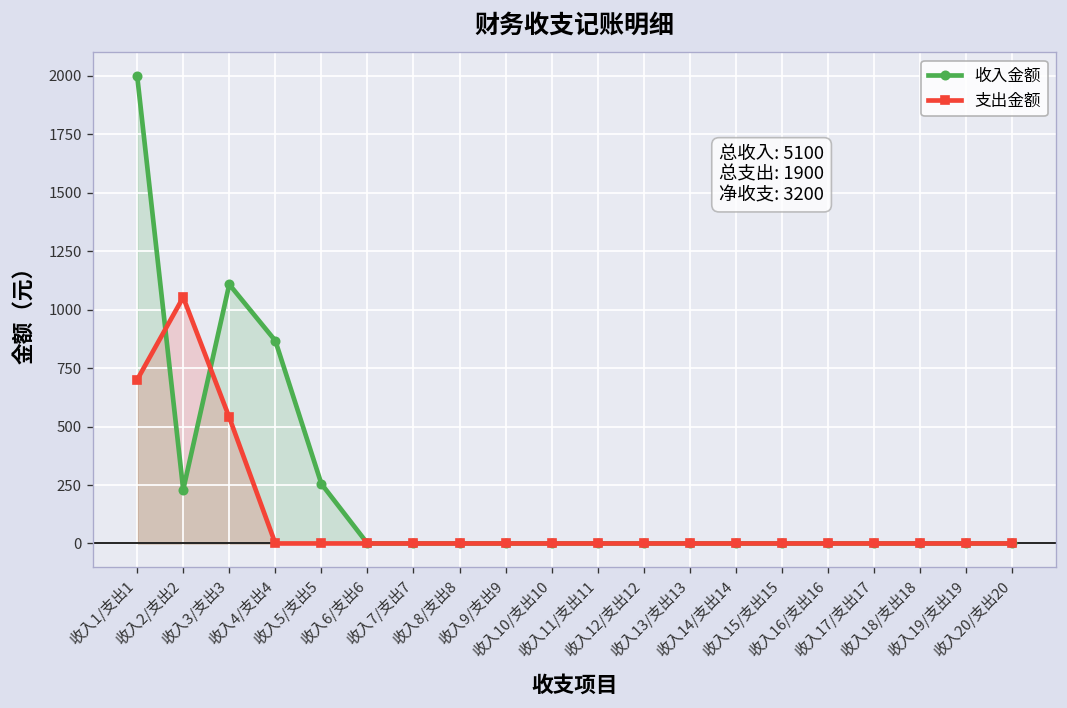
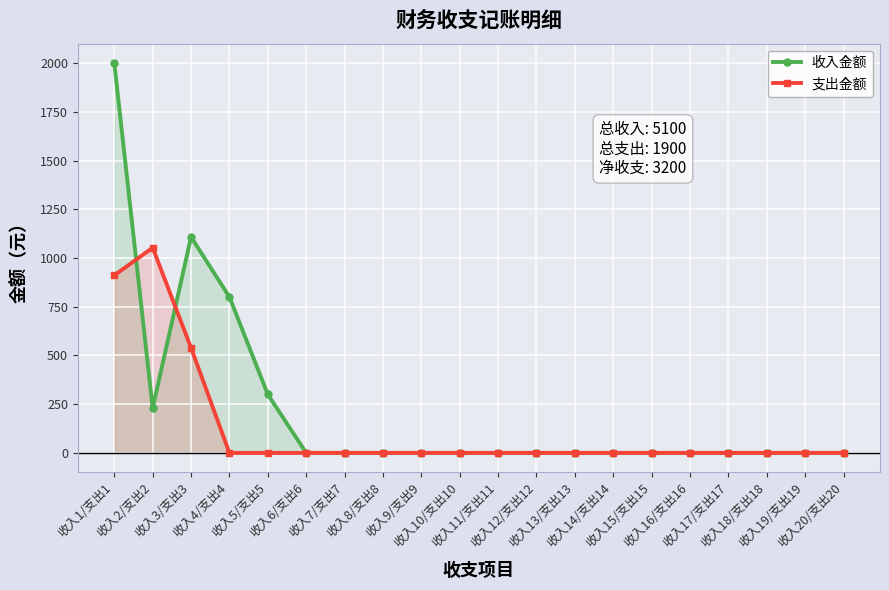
  {
    "收入金额": {
      "收入1/支出1": 2000,
      "收入2/支出2": 230,
      "收入3/支出3": 1110,
-     "收入4/支出4": 870,
-     "收入5/支出5": 260
+     "收入4/支出4": 800,
+     "收入5/支出5": 300
    },
    "支出金额": {
-     "收入1/支出1": 700,
+     "收入1/支出1": 910,
      "收入2/支出2": 1050,
      "收入3/支出3": 540,
      "收入4/支出4": 0,
      "收入5/支出5": 0
    }
  }
